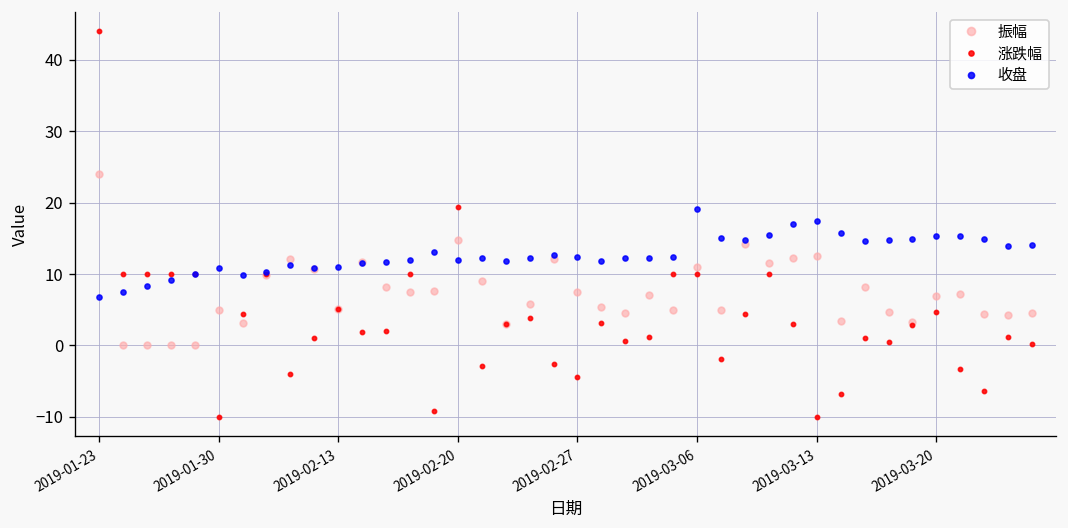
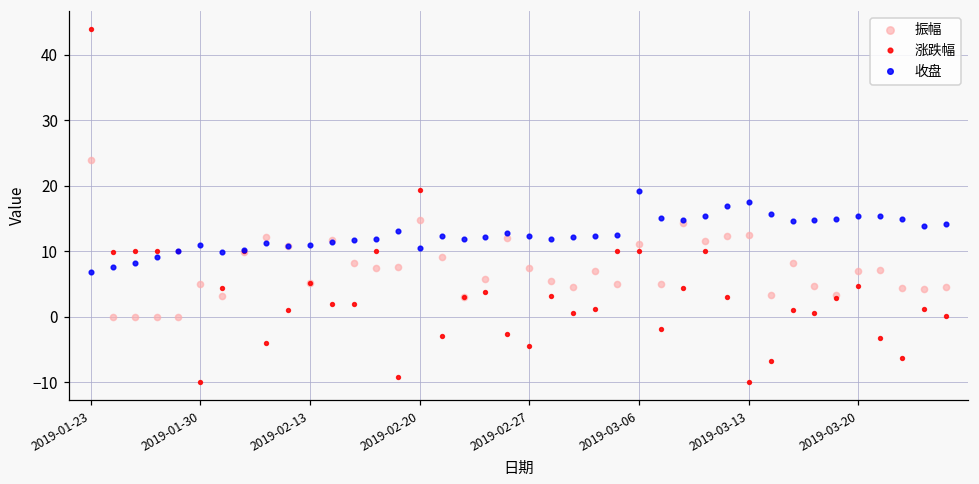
  {
    "振幅": {
      "2019-01-23": 24,
      "2019-01-30": 5,
      "2019-02-20": 15,
      "2019-02-27": 7,
      "2019-03-06": 11,
      "2019-03-13": 13,
      "2019-03-20": 7
    },
    "涨跌幅": {
      "2019-01-23": 44,
      "2019-01-30": -10,
      "2019-02-20": 19,
      "2019-02-27": -4,
      "2019-03-06": 10,
      "2019-03-13": -10,
      "2019-03-20": 5
    },
    "收盘": {
      "2019-01-23": 7,
      "2019-01-30": 11,
      "2019-02-13": 11,
-     "2019-02-20": 12,
+     "2019-02-20": 11,
      "2019-02-27": 12,
      "2019-03-06": 19,
      "2019-03-13": 17,
      "2019-03-20": 15
    }
  }
